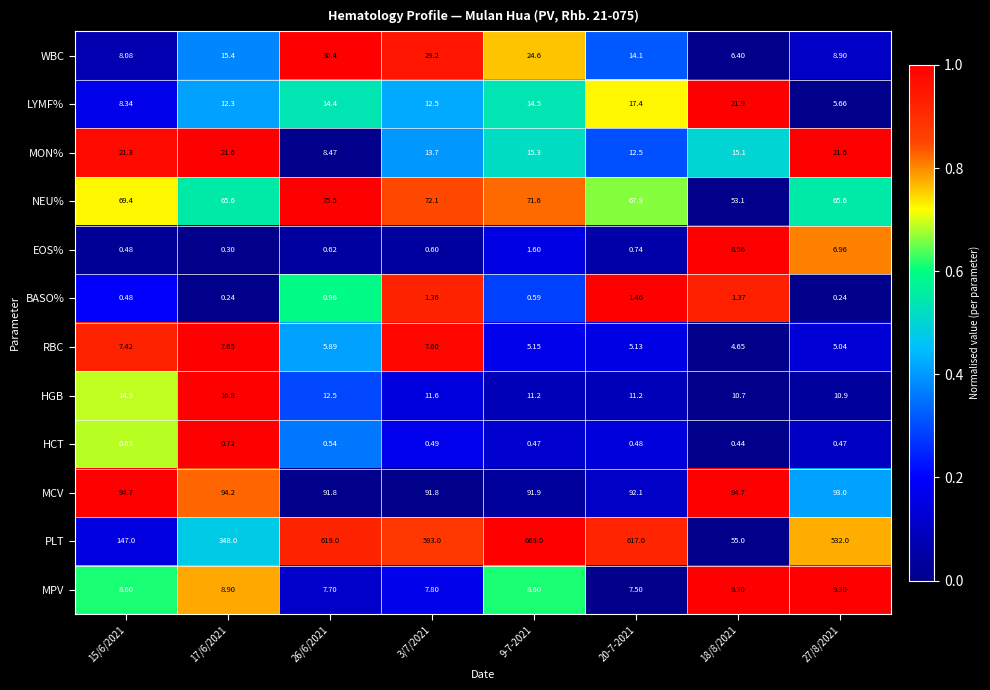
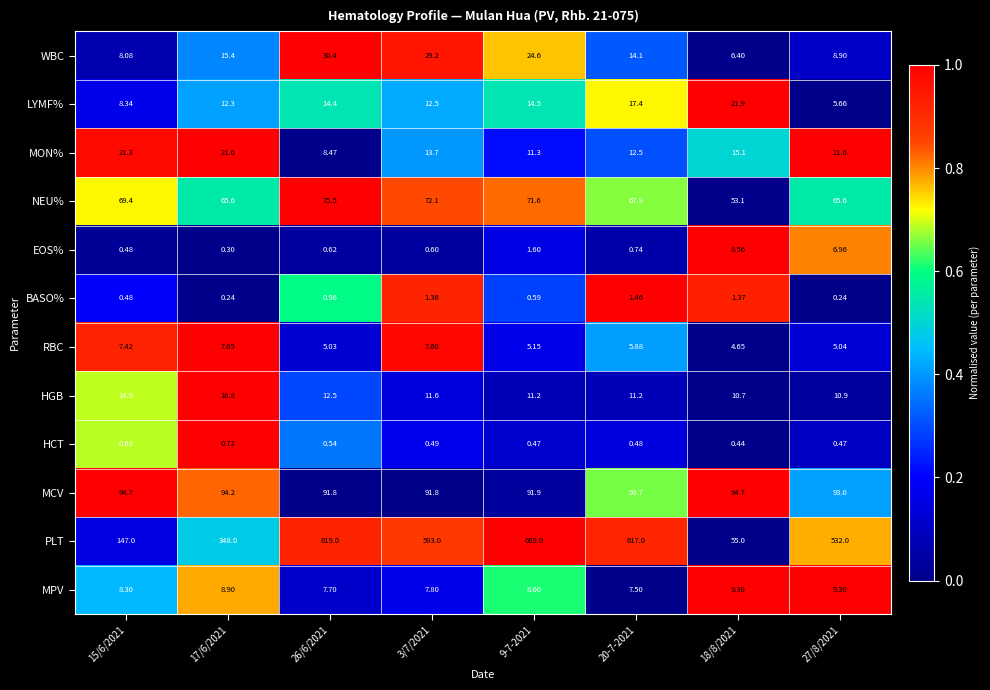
  {
    "WBC": {
      "15/6/2021": 8.08,
      "17/6/2021": 15.4,
      "26/6/2021": 30.4,
      "3/7/2021": 29.2,
      "9-7-2021": 24.6,
      "20-7-2021": 14.1,
      "18/8/2021": 6.40,
      "27/8/2021": 8.90
    },
    "LYMF%": {
      "15/6/2021": 8.34,
      "17/6/2021": 12.3,
      "26/6/2021": 14.4,
      "3/7/2021": 12.5,
      "9-7-2021": 14.5,
      "20-7-2021": 17.4,
      "18/8/2021": 21.9,
      "27/8/2021": 5.66
    },
    "MON%": {
      "15/6/2021": 21.3,
      "17/6/2021": 21.6,
      "26/6/2021": 8.47,
      "3/7/2021": 13.7,
-     "9-7-2021": 15.3,
+     "9-7-2021": 11.3,
      "20-7-2021": 12.5,
      "18/8/2021": 15.1,
      "27/8/2021": 21.6
    },
    "NEU%": {
      "15/6/2021": 69.4,
      "17/6/2021": 65.6,
      "26/6/2021": 75.5,
      "3/7/2021": 72.1,
      "9-7-2021": 71.6,
      "20-7-2021": 67.9,
      "18/8/2021": 53.1,
      "27/8/2021": 65.6
    },
    "EOS%": {
      "15/6/2021": 0.48,
      "17/6/2021": 0.30,
      "26/6/2021": 0.62,
      "3/7/2021": 0.60,
      "9-7-2021": 1.60,
      "20-7-2021": 0.74,
      "18/8/2021": 8.56,
      "27/8/2021": 6.96
    },
    "BASO%": {
      "15/6/2021": 0.48,
      "17/6/2021": 0.24,
      "26/6/2021": 0.96,
      "3/7/2021": 1.36,
      "9-7-2021": 0.59,
      "20-7-2021": 1.46,
      "18/8/2021": 1.37,
      "27/8/2021": 0.24
    },
    "RBC": {
      "15/6/2021": 7.42,
      "17/6/2021": 7.65,
-     "26/6/2021": 5.89,
+     "26/6/2021": 5.03,
      "3/7/2021": 7.60,
      "9-7-2021": 5.15,
-     "20-7-2021": 5.13,
+     "20-7-2021": 5.88,
      "18/8/2021": 4.65,
      "27/8/2021": 5.04
    },
    "HGB": {
      "15/6/2021": 14.9,
      "17/6/2021": 16.8,
      "26/6/2021": 12.5,
      "3/7/2021": 11.6,
      "9-7-2021": 11.2,
      "20-7-2021": 11.2,
      "18/8/2021": 10.7,
      "27/8/2021": 10.9
    },
    "HCT": {
      "15/6/2021": 0.63,
      "17/6/2021": 0.72,
      "26/6/2021": 0.54,
      "3/7/2021": 0.49,
      "9-7-2021": 0.47,
      "20-7-2021": 0.48,
      "18/8/2021": 0.44,
      "27/8/2021": 0.47
    },
    "MCV": {
      "15/6/2021": 94.7,
      "17/6/2021": 94.2,
      "26/6/2021": 91.8,
      "3/7/2021": 91.8,
      "9-7-2021": 91.9,
-     "20-7-2021": 92.1,
+     "20-7-2021": 93.7,
      "18/8/2021": 94.7,
      "27/8/2021": 93.0
    },
    "PLT": {
      "15/6/2021": 147.0,
      "17/6/2021": 348.0,
      "26/6/2021": 619.0,
      "3/7/2021": 593.0,
      "9-7-2021": 669.0,
      "20-7-2021": 617.0,
      "18/8/2021": 55.0,
      "27/8/2021": 532.0
    },
    "MPV": {
-     "15/6/2021": 8.60,
+     "15/6/2021": 8.30,
      "17/6/2021": 8.90,
      "26/6/2021": 7.70,
      "3/7/2021": 7.80,
      "9-7-2021": 8.60,
      "20-7-2021": 7.50,
      "18/8/2021": 9.30,
      "27/8/2021": 9.30
    }
  }
